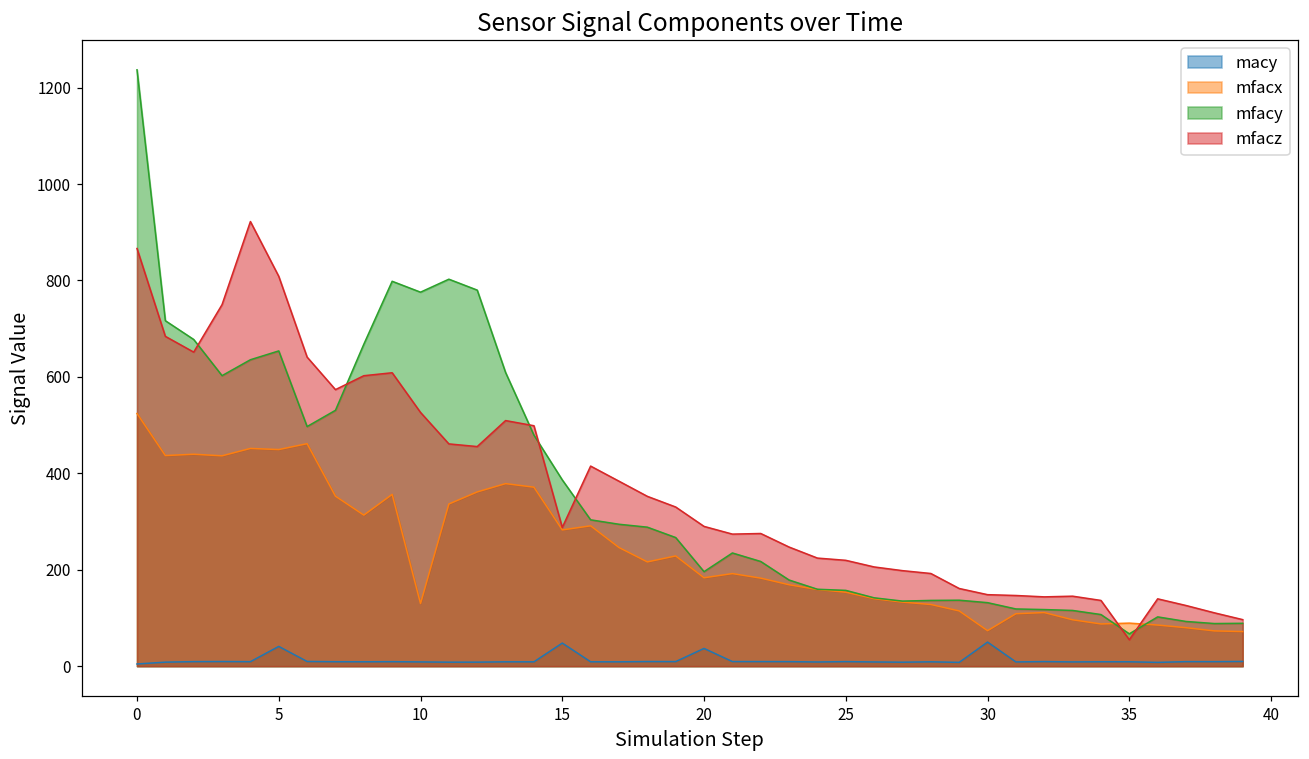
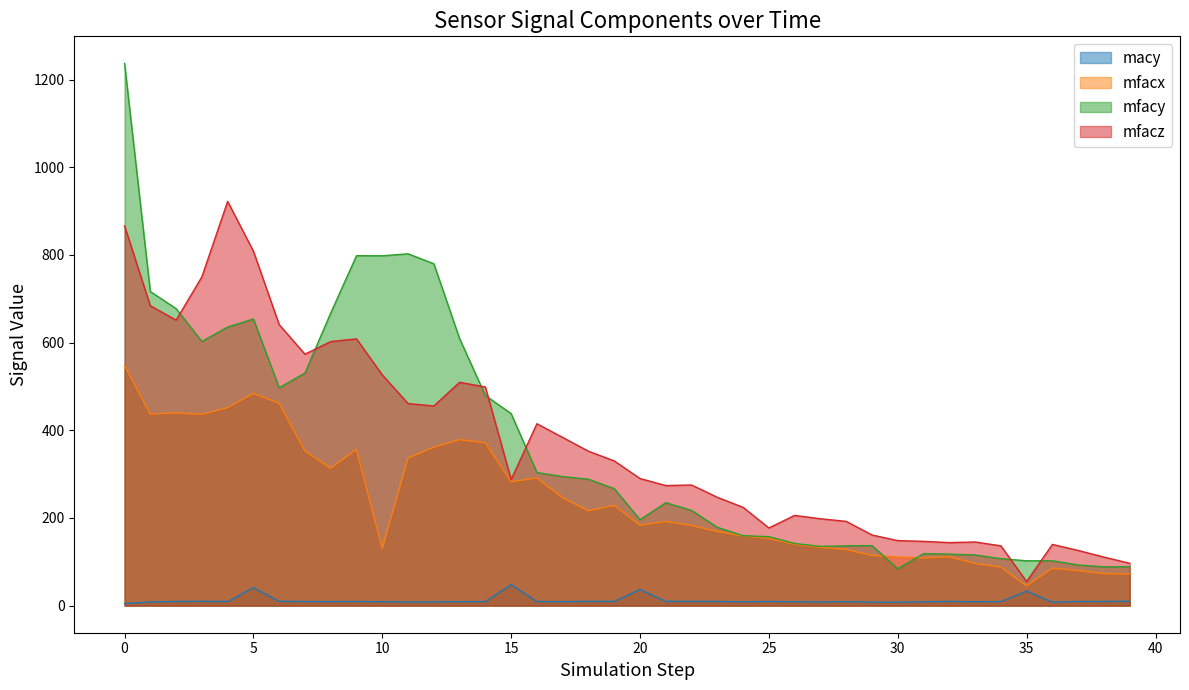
  {
    "macy": {
      "0": 0,
      "5": 40,
      "10": 10,
      "15": 50,
      "20": 40,
      "25": 10,
-     "30": 50,
-     "35": 10
+     "30": 10,
+     "35": 30
    },
    "mfacx": {
-     "0": 520,
-     "5": 450,
+     "0": 550,
+     "5": 480,
      "10": 130,
      "20": 180,
-     "30": 70,
-     "35": 90
+     "30": 110,
+     "35": 50
    },
    "mfacy": {
      "0": 1240,
      "5": 650,
-     "10": 780,
-     "15": 390,
+     "10": 800,
+     "15": 440,
      "20": 200,
-     "30": 130,
-     "35": 70
+     "30": 80,
+     "35": 100
    },
    "mfacz": {
      "0": 870,
      "5": 810,
      "10": 530,
      "20": 290,
-     "25": 220,
+     "25": 180,
      "30": 150,
      "35": 50
    }
  }
